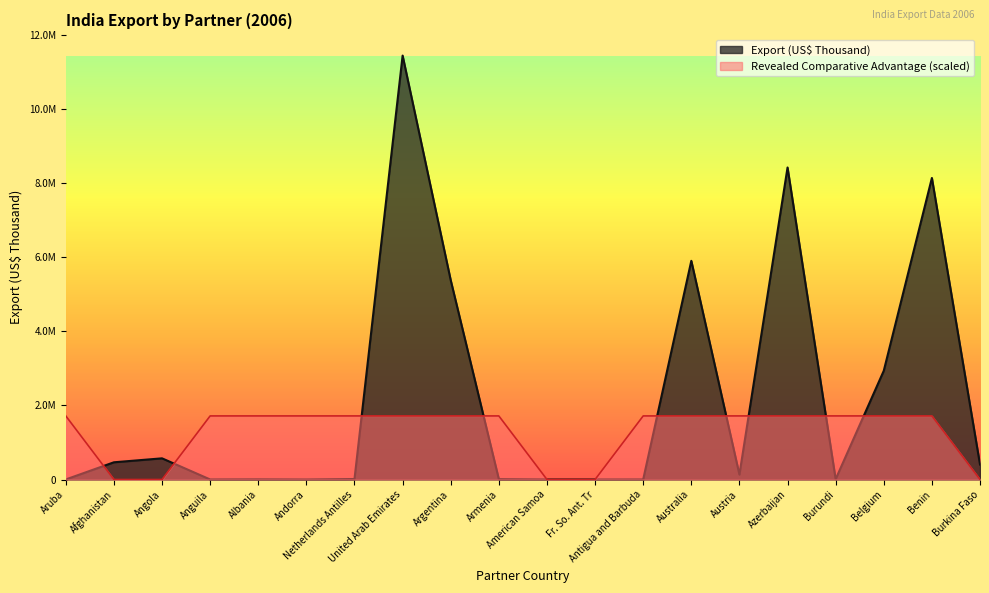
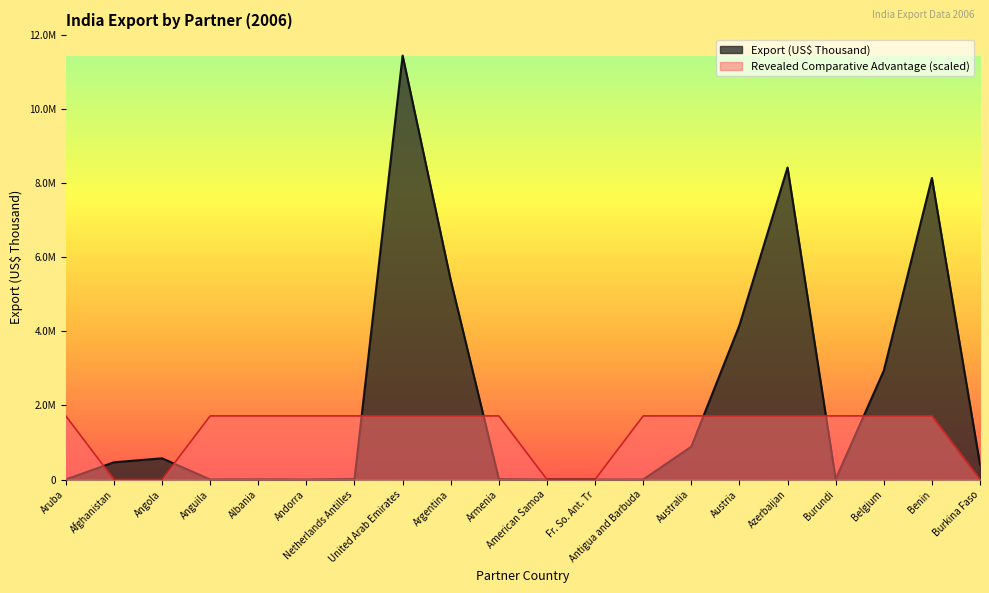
  {
    "Export (US$ Thousand)": {
      "Aruba": 0,
      "Afghanistan": 500000,
      "Angola": 600000,
      "Anguila": 0,
      "Albania": 0,
      "Andorra": 0,
      "Netherlands Antilles": 0,
      "United Arab Emirates": 11500000,
      "Argentina": 5400000,
      "Armenia": 0,
      "Antigua and Barbuda": 0,
-     "Australia": 5900000,
-     "Austria": 100000,
+     "Australia": 900000,
+     "Austria": 4200000,
      "Azerbaijan": 8400000,
      "Burundi": 0,
      "Belgium": 2900000,
      "Benin": 8100000,
      "Burkina Faso": 400000
    },
    "Revealed Comparative Advantage (scaled)": {
      "Aruba": 1700000,
      "Afghanistan": 0,
      "Angola": 0,
      "Anguila": 1700000,
      "Albania": 1700000,
      "Andorra": 1700000,
      "Netherlands Antilles": 1700000,
      "United Arab Emirates": 1700000,
      "Argentina": 1700000,
      "Armenia": 1700000,
      "Antigua and Barbuda": 1700000,
      "Australia": 1700000,
      "Austria": 1700000,
      "Azerbaijan": 1700000,
      "Burundi": 1700000,
      "Belgium": 1700000,
      "Benin": 1700000,
      "Burkina Faso": 0
    }
  }
